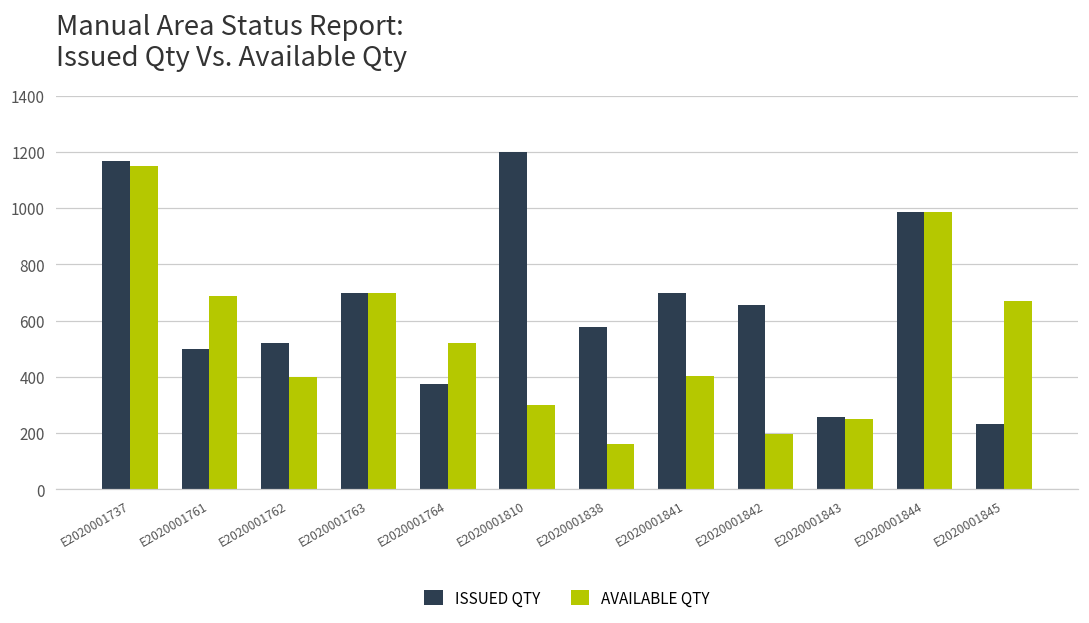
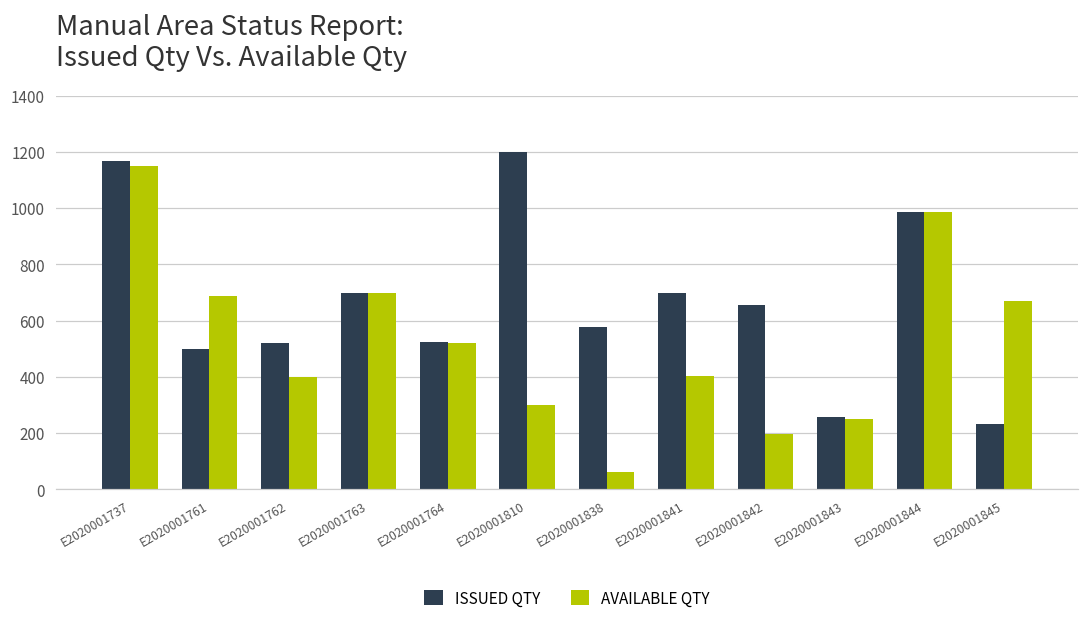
  {
    "ISSUED QTY": {
      "E2020001737": 1170,
      "E2020001761": 500,
      "E2020001762": 520,
      "E2020001763": 700,
-     "E2020001764": 380,
+     "E2020001764": 520,
      "E2020001810": 1200,
      "E2020001838": 580,
      "E2020001841": 700,
      "E2020001842": 660,
      "E2020001843": 260,
      "E2020001844": 990,
      "E2020001845": 230
    },
    "AVAILABLE QTY": {
      "E2020001737": 1150,
      "E2020001761": 690,
      "E2020001762": 400,
      "E2020001763": 700,
      "E2020001764": 520,
      "E2020001810": 300,
-     "E2020001838": 160,
+     "E2020001838": 60,
      "E2020001841": 400,
      "E2020001842": 200,
      "E2020001843": 250,
      "E2020001844": 990,
      "E2020001845": 670
    }
  }
